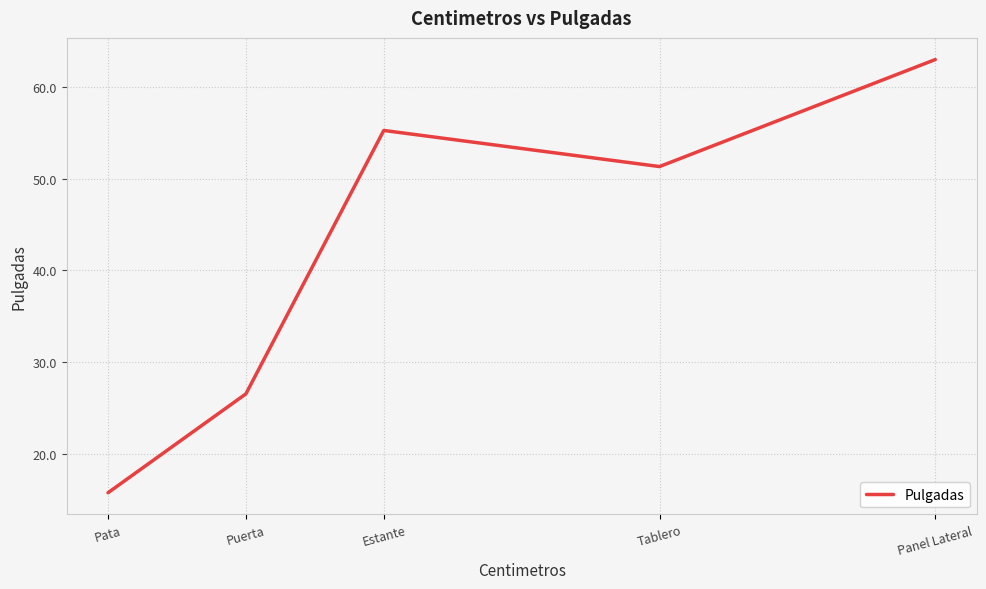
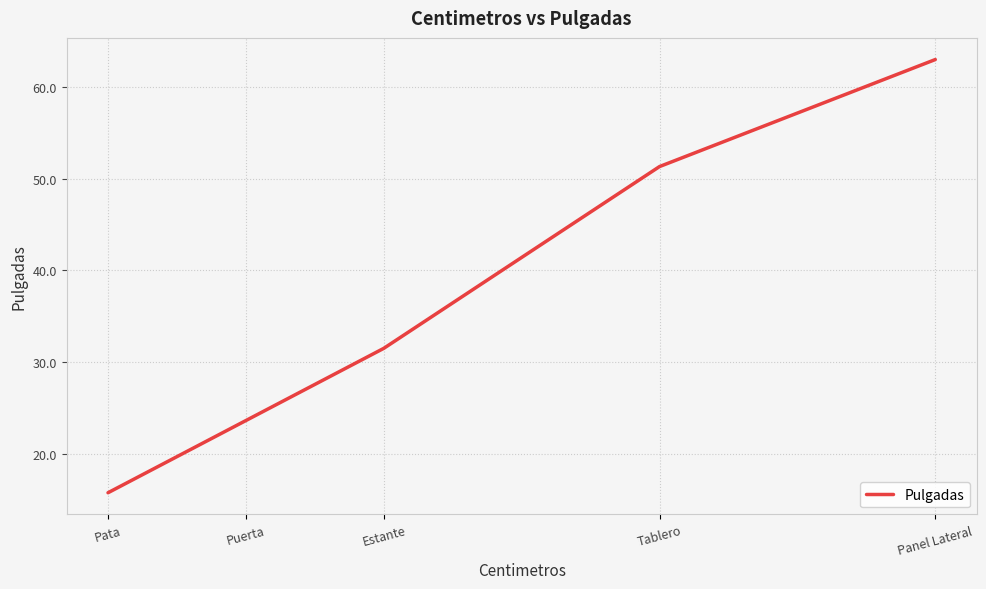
  {
    "Pata": 16,
-   "Puerta": 27,
-   "Estante": 55,
+   "Puerta": 24,
+   "Estante": 31,
    "Tablero": 51,
    "Panel Lateral": 63
  }
